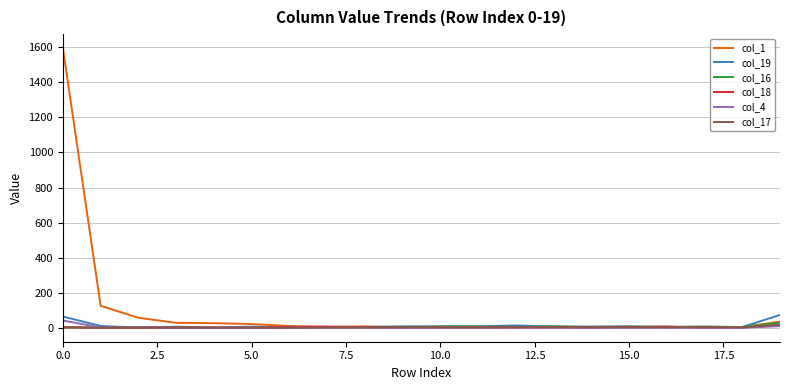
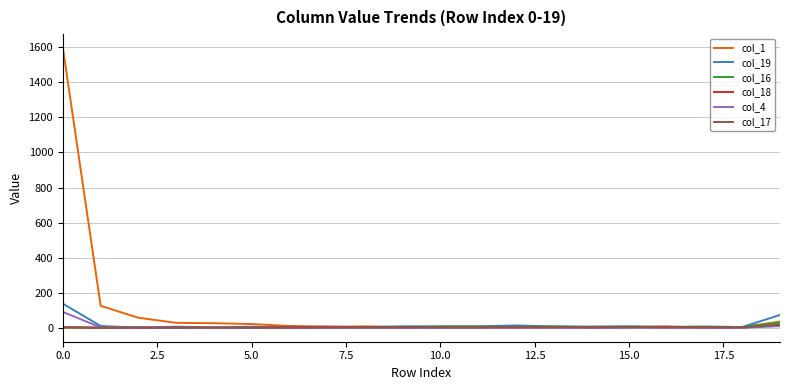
  {
    "col_1": {
      "0.0": 1600,
      "5.0": 20
    },
    "col_19": {
-     "0.0": 60
+     "0.0": 140
    },
    "col_4": {
-     "0.0": 40
+     "0.0": 90
    }
  }
